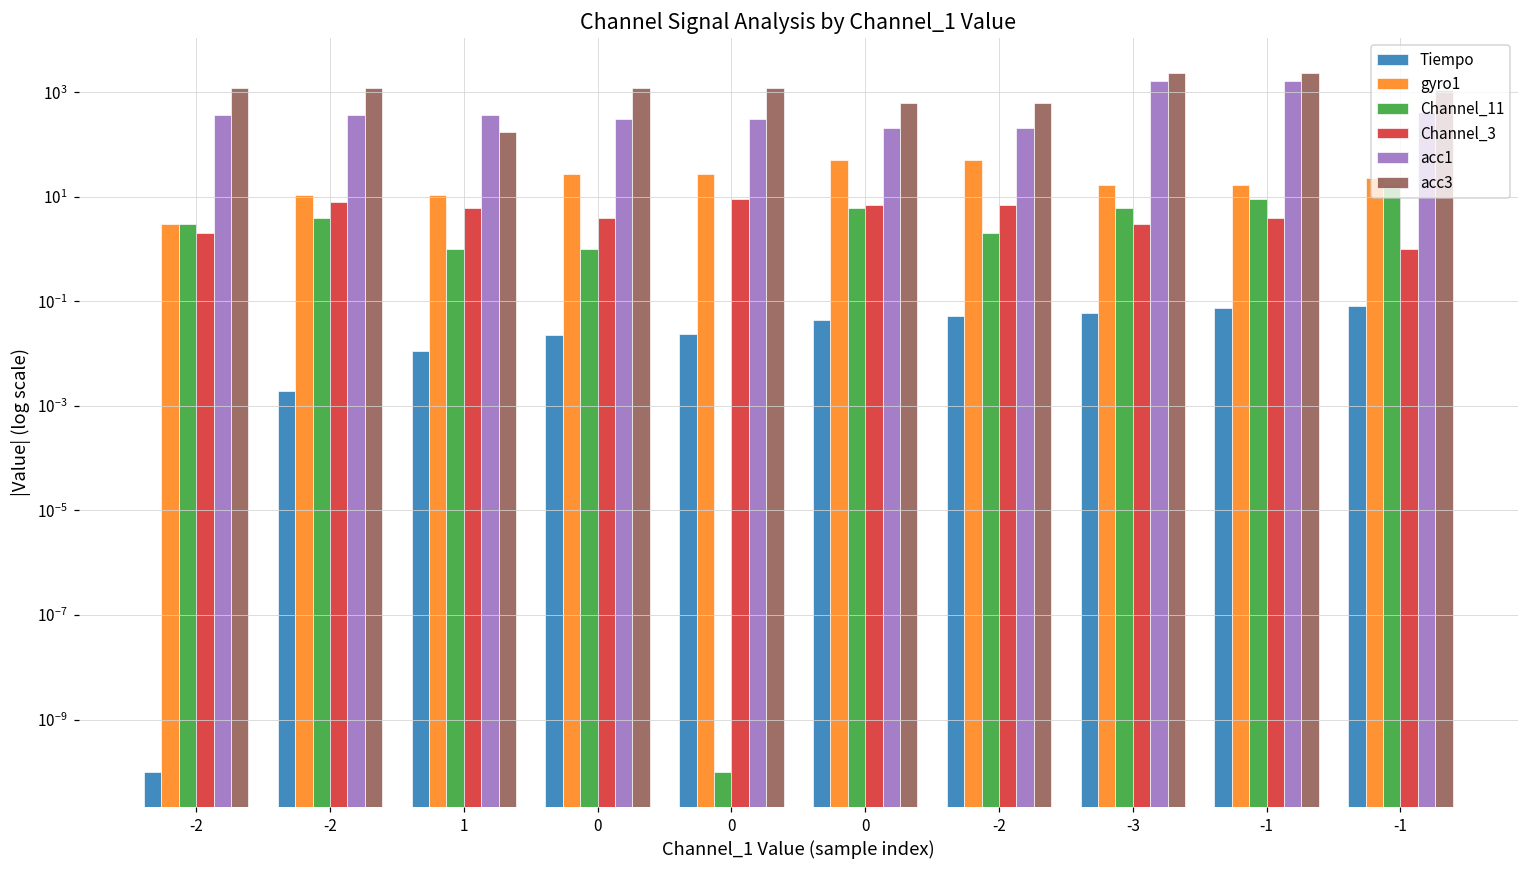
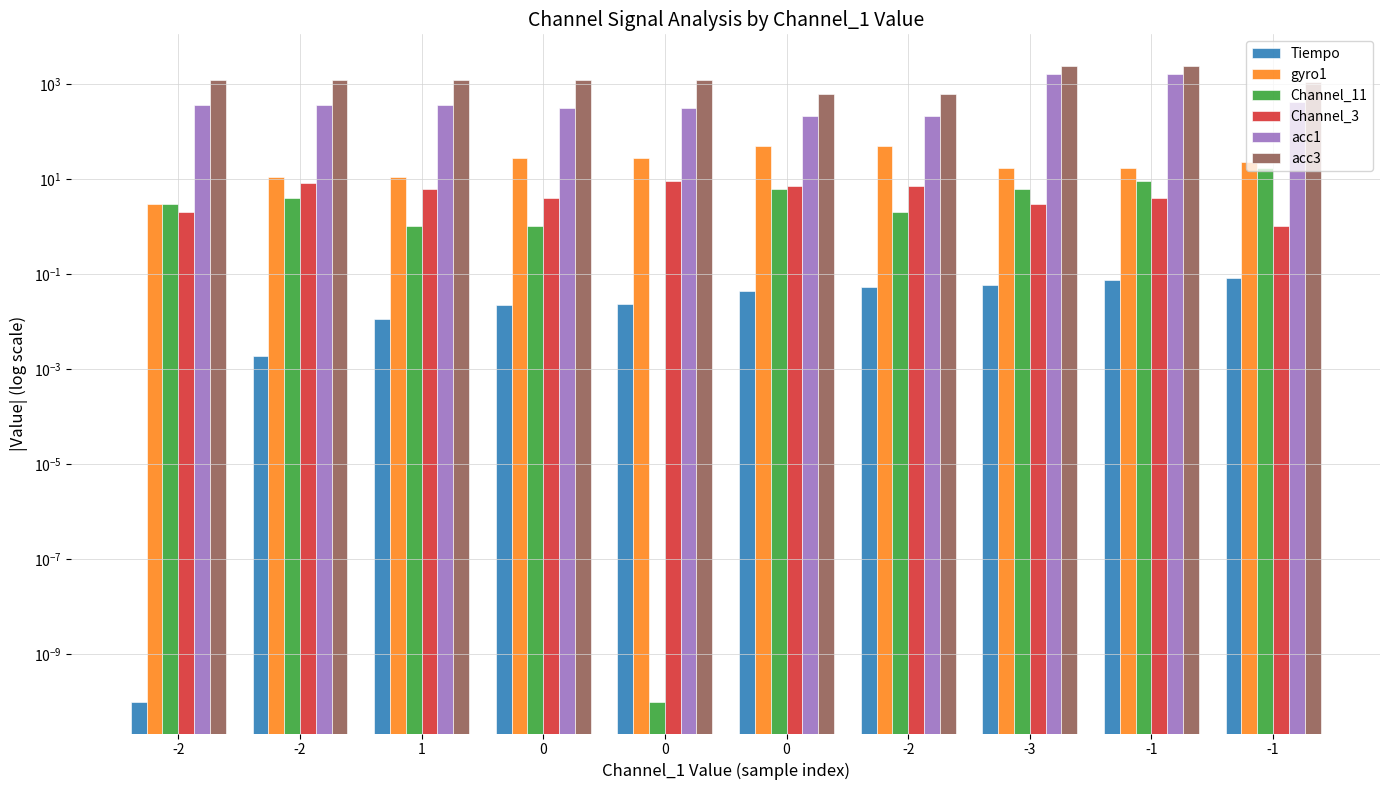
  {
    "Tiempo": {
      "1": 0.011,
      "-3": 0.06
    },
    "gyro1": {
      "1": 11,
      "-3": 17
    },
    "Channel_11": {
      "1": 1,
      "-3": 6
    },
    "Channel_3": {
      "1": 6,
      "-3": 3
    },
    "acc1": {
      "1": 400,
      "-3": 1600
    },
    "acc3": {
-     "1": 170,
+     "1": 1200,
      "-3": 2000
    }
  }
